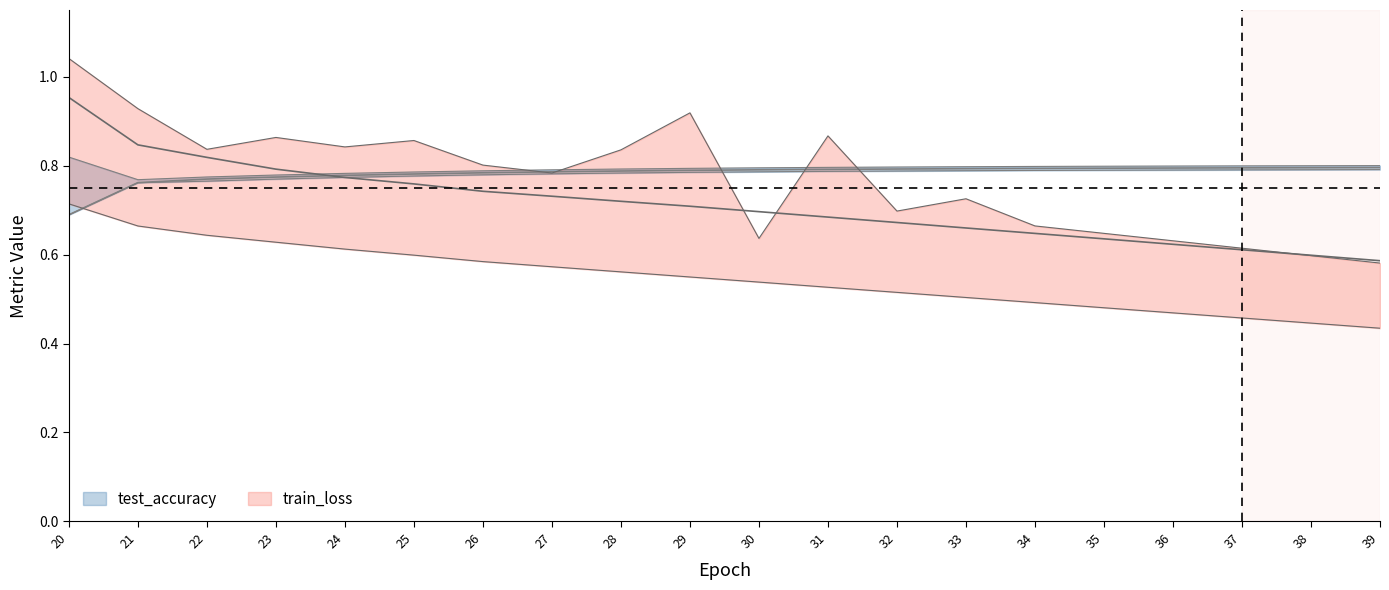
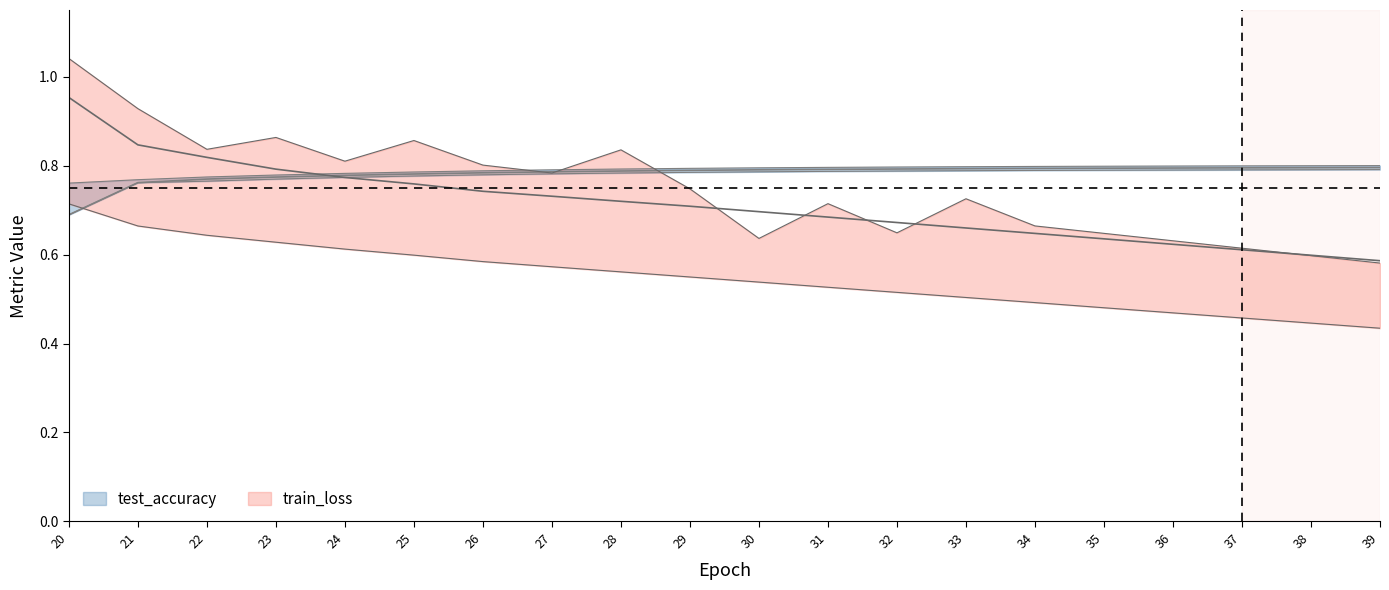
  {
    "test_accuracy": {
-     "20": 0.82,
+     "20": 0.76,
      "21": 0.77
    },
    "train_loss": {
      "20": 1.04,
      "21": 0.93,
      "22": 0.84,
      "23": 0.86,
-     "24": 0.84,
+     "24": 0.81,
      "25": 0.86,
      "26": 0.80,
      "28": 0.84,
-     "29": 0.92,
+     "29": 0.75,
      "30": 0.64,
-     "31": 0.87,
-     "32": 0.70,
+     "31": 0.71,
+     "32": 0.65,
      "33": 0.73,
      "34": 0.66,
      "35": 0.65,
      "36": 0.63
    }
  }
